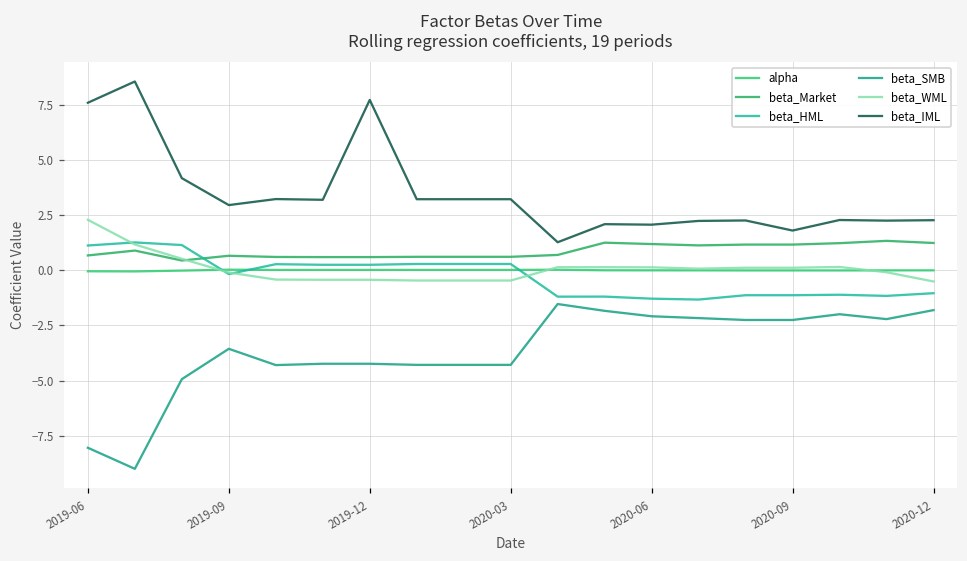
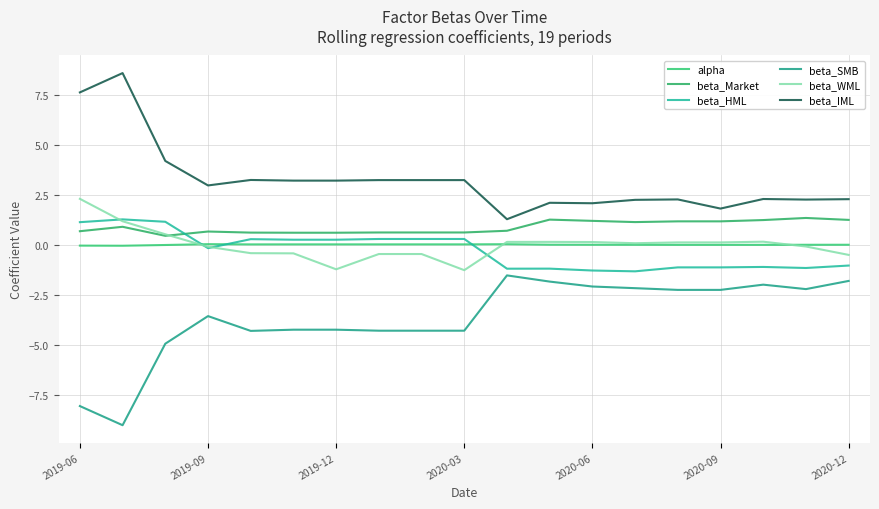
  {
    "beta_WML": {
      "2019-06": 2.3,
-     "2019-12": -0.4,
-     "2020-03": -0.5,
+     "2019-12": -1.2,
+     "2020-03": -1.3,
      "2020-06": 0.1,
      "2020-12": -0.5
    },
    "beta_IML": {
      "2019-06": 7.6,
      "2019-09": 3.0,
-     "2019-12": 7.7,
+     "2019-12": 3.2,
      "2020-03": 3.2,
      "2020-06": 2.1,
      "2020-09": 1.8,
      "2020-12": 2.3
    }
  }
